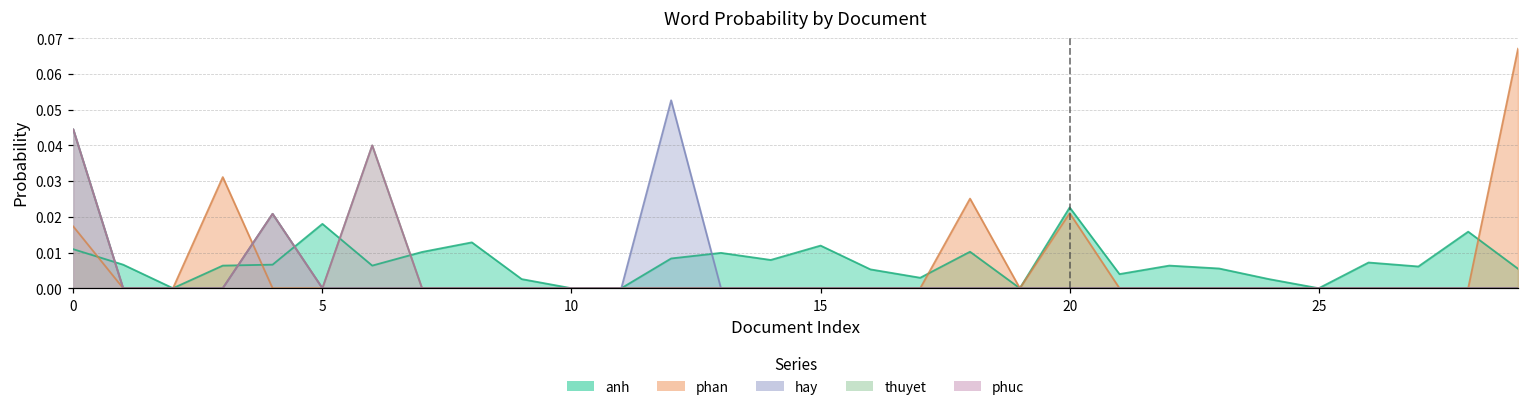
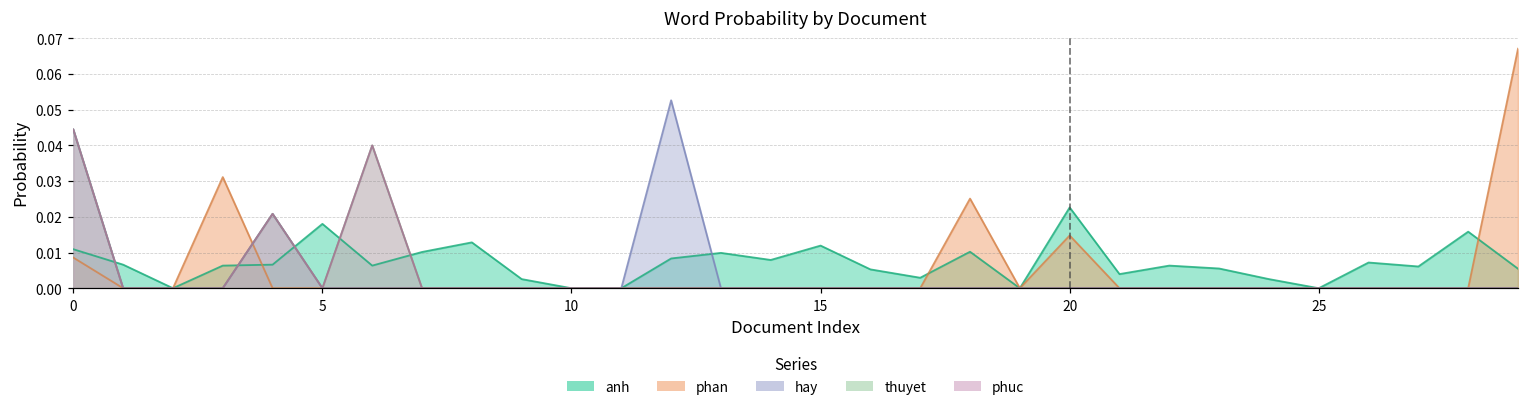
  {
    "anh": {
      "0": 0.011,
      "5": 0.018,
      "15": 0.012,
      "20": 0.023
    },
    "phan": {
-     "0": 0.017,
-     "20": 0.021
+     "0": 0.009,
+     "20": 0.015
    }
  }
